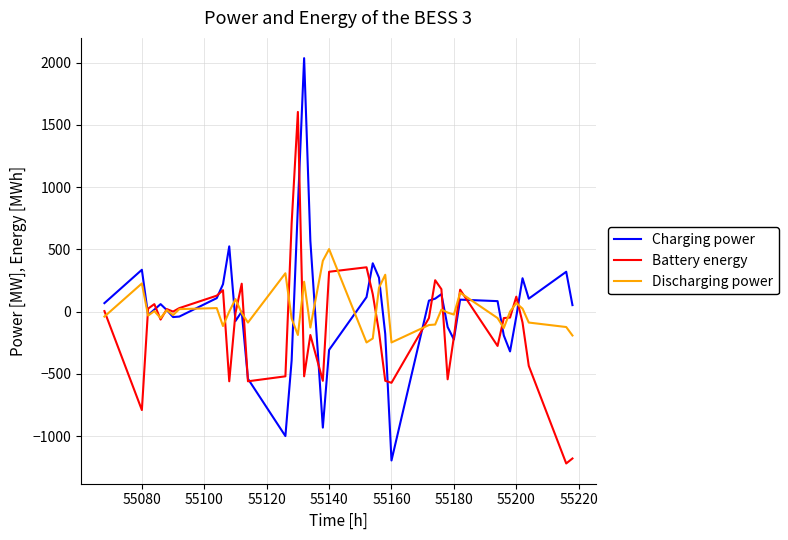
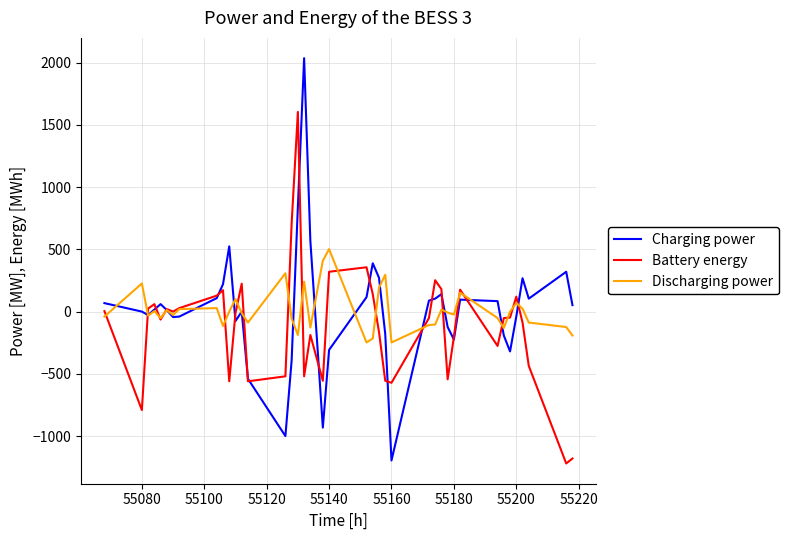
  {
    "Charging power": {
-     "55080": 340,
+     "55080": 0,
      "55140": -310,
      "55160": -1200,
      "55200": -40
    },
    "Battery energy": {
      "55080": -790,
      "55140": 320,
      "55160": -570,
      "55200": 120
    },
    "Discharging power": {
      "55080": 230,
      "55140": 500,
      "55160": -250,
      "55180": -20,
      "55200": 70
    }
  }
